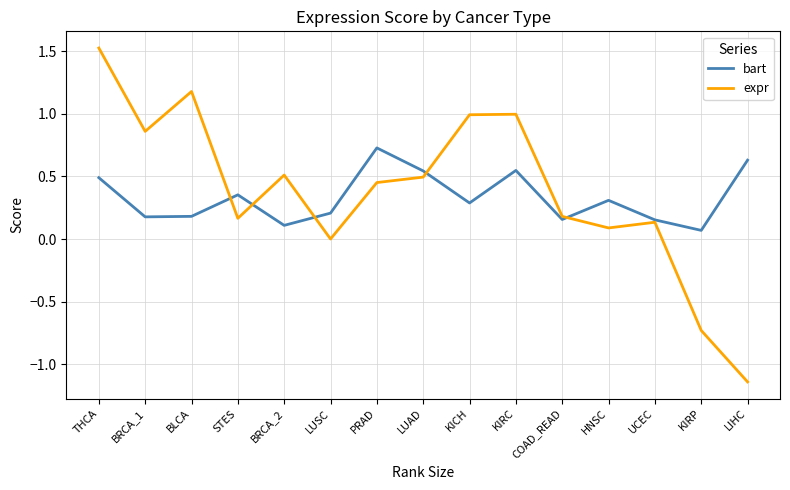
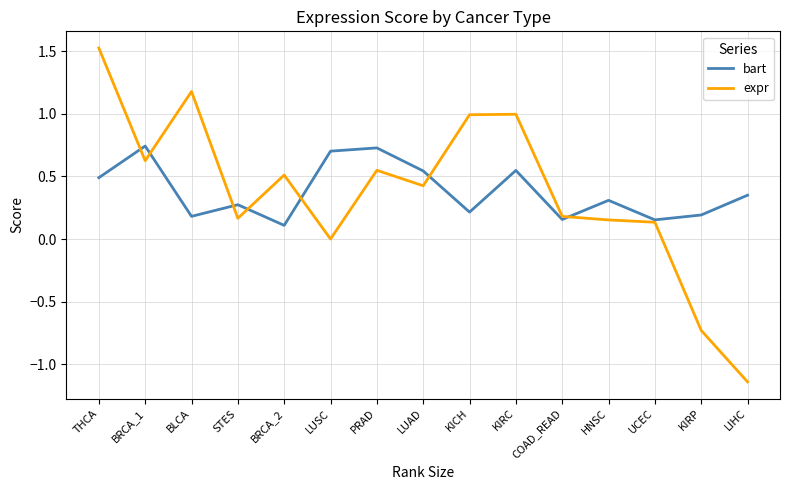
  {
    "bart": {
      "THCA": 0.49,
-     "BRCA_1": 0.18,
+     "BRCA_1": 0.74,
      "BLCA": 0.18,
-     "STES": 0.35,
+     "STES": 0.27,
      "BRCA_2": 0.11,
-     "LUSC": 0.21,
+     "LUSC": 0.70,
      "PRAD": 0.73,
      "LUAD": 0.54,
-     "KICH": 0.29,
+     "KICH": 0.22,
      "KIRC": 0.55,
      "COAD_READ": 0.16,
      "HNSC": 0.31,
-     "KIRP": 0.07,
-     "LIHC": 0.63
+     "KIRP": 0.19,
+     "LIHC": 0.35
    },
    "expr": {
      "THCA": 1.53,
-     "BRCA_1": 0.86,
+     "BRCA_1": 0.63,
      "BLCA": 1.18,
      "STES": 0.17,
      "BRCA_2": 0.51,
      "LUSC": 0.00,
-     "PRAD": 0.45,
-     "LUAD": 0.49,
+     "PRAD": 0.55,
+     "LUAD": 0.43,
      "KICH": 0.99,
      "KIRC": 1.00,
      "COAD_READ": 0.18,
-     "HNSC": 0.09,
+     "HNSC": 0.15,
      "KIRP": -0.73,
      "LIHC": -1.14
    }
  }
